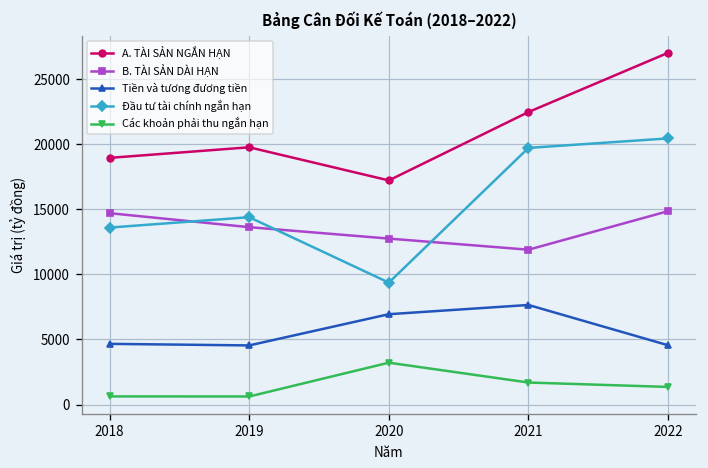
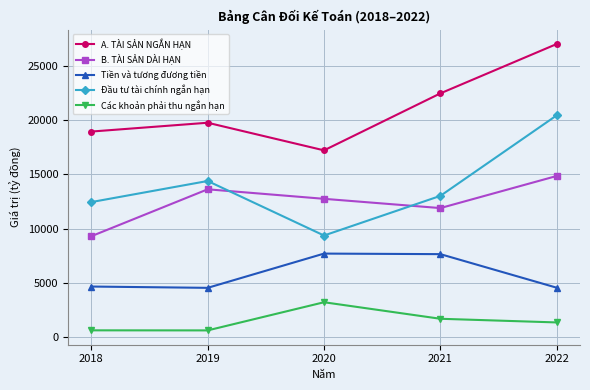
  {
    "A. TÀI SẢN NGẮN HẠN": {
      "2018": 18900,
      "2019": 19800,
      "2020": 17200,
      "2021": 22500,
      "2022": 27000
    },
    "B. TÀI SẢN DÀI HẠN": {
-     "2018": 14700,
+     "2018": 9300,
      "2019": 13600,
      "2020": 12700,
      "2021": 11900,
      "2022": 14900
    },
    "Tiền và tương đương tiền": {
      "2018": 4700,
      "2019": 4500,
-     "2020": 6900,
+     "2020": 7700,
      "2021": 7600,
      "2022": 4600
    },
    "Đầu tư tài chính ngắn hạn": {
-     "2018": 13600,
+     "2018": 12400,
      "2019": 14400,
      "2020": 9400,
-     "2021": 19700,
+     "2021": 13000,
      "2022": 20400
    },
    "Các khoản phải thu ngắn hạn": {
      "2018": 600,
      "2019": 600,
      "2020": 3200,
      "2021": 1700,
      "2022": 1400
    }
  }
